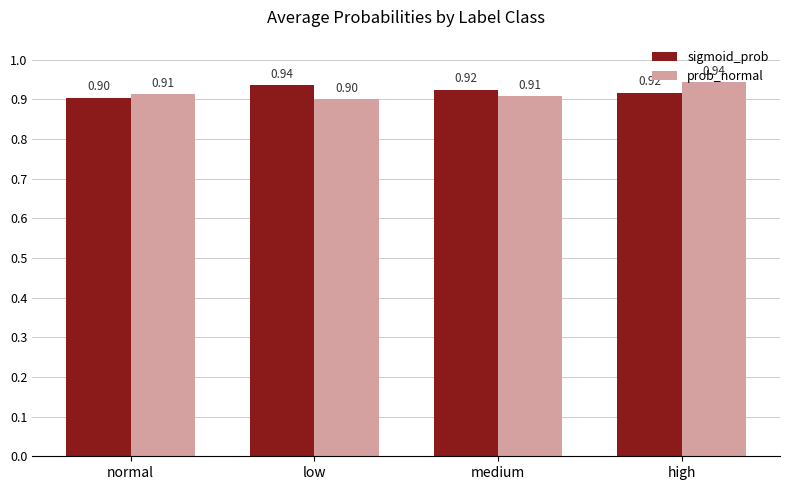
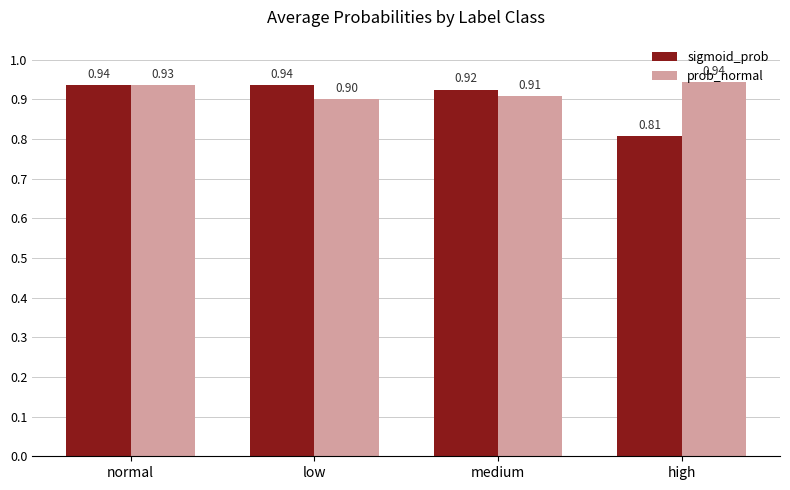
  {
    "sigmoid_prob": {
-     "normal": 0.90,
+     "normal": 0.94,
      "low": 0.94,
      "medium": 0.92,
-     "high": 0.92
+     "high": 0.81
    },
    "prob_normal": {
-     "normal": 0.91,
+     "normal": 0.93,
      "low": 0.90,
      "medium": 0.91,
      "high": 0.94
    }
  }
